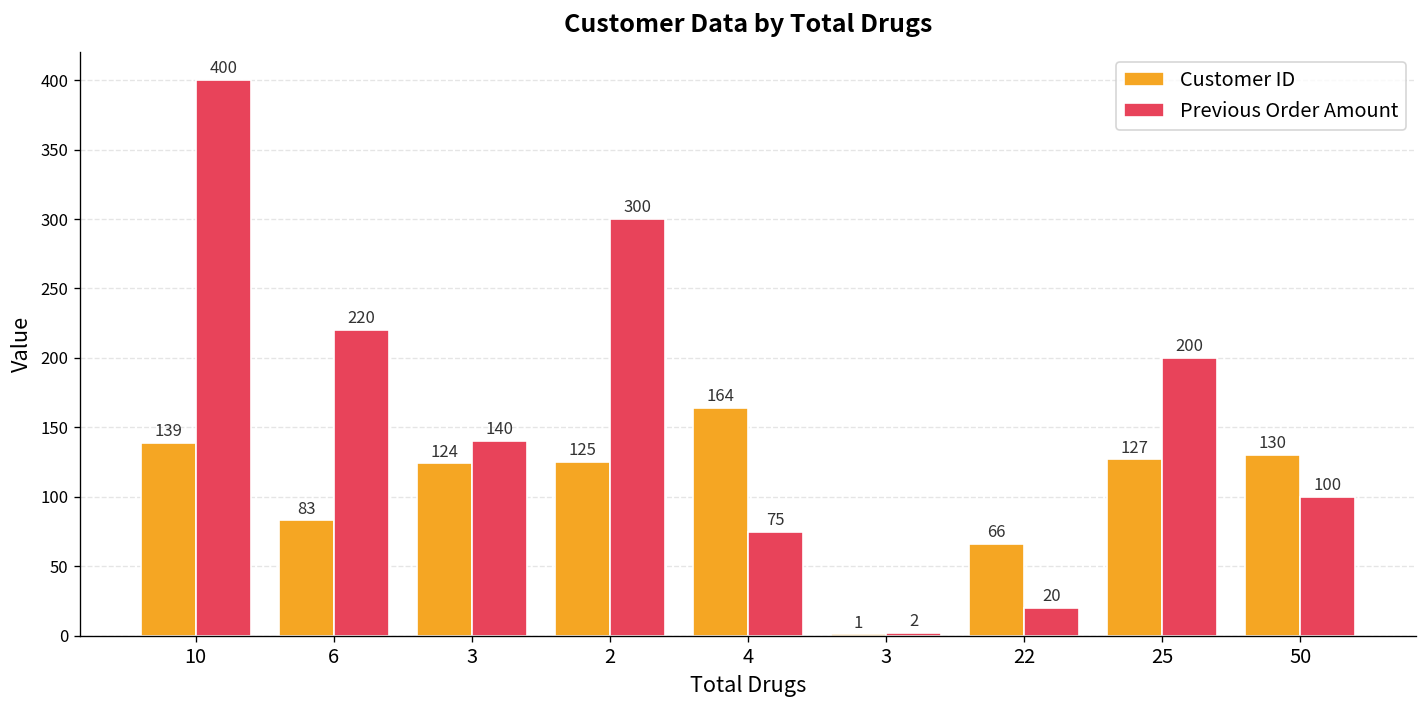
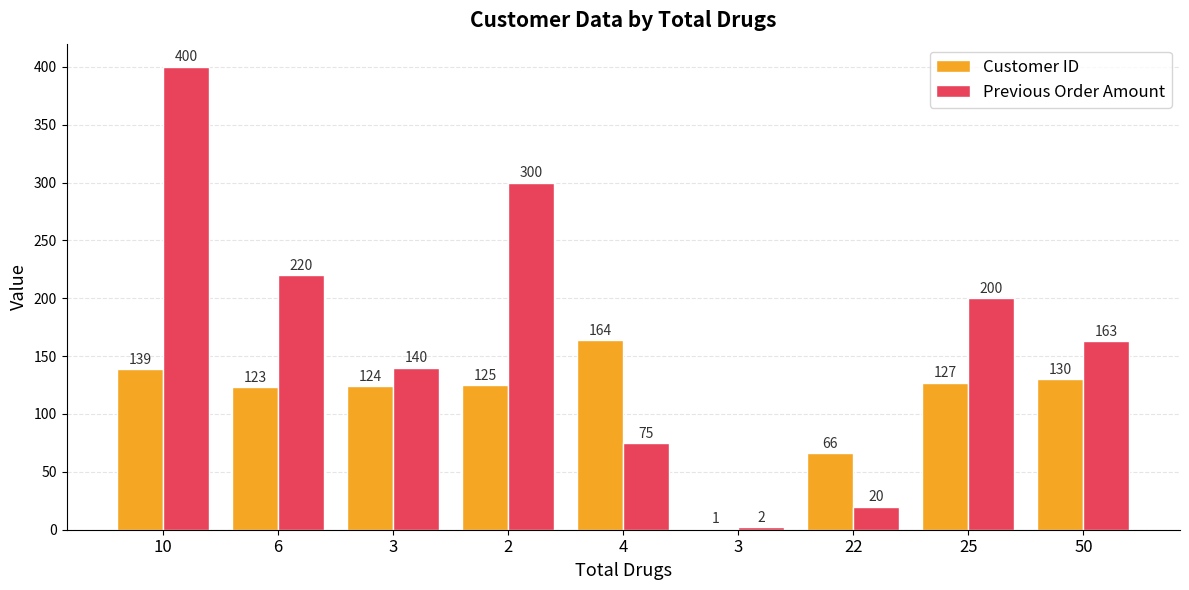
  {
    "Customer ID": {
      "10": 139,
-     "6": 83,
+     "6": 123,
      "2": 125,
      "4": 164,
      "22": 66,
      "25": 127,
      "50": 130
    },
    "Previous Order Amount": {
      "10": 400,
      "6": 220,
      "2": 300,
      "4": 75,
      "22": 20,
      "25": 200,
-     "50": 100
+     "50": 163
    }
  }
